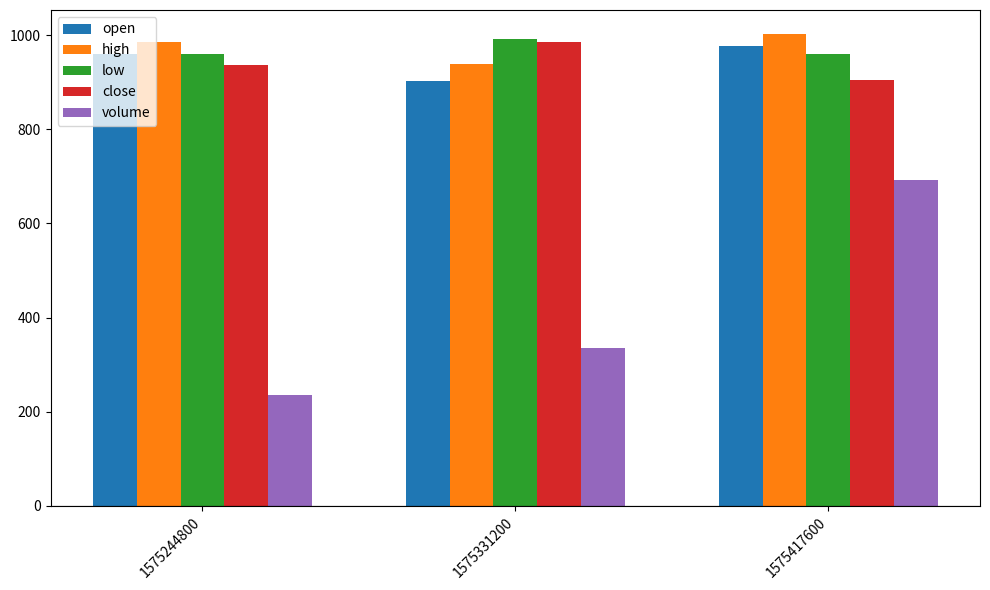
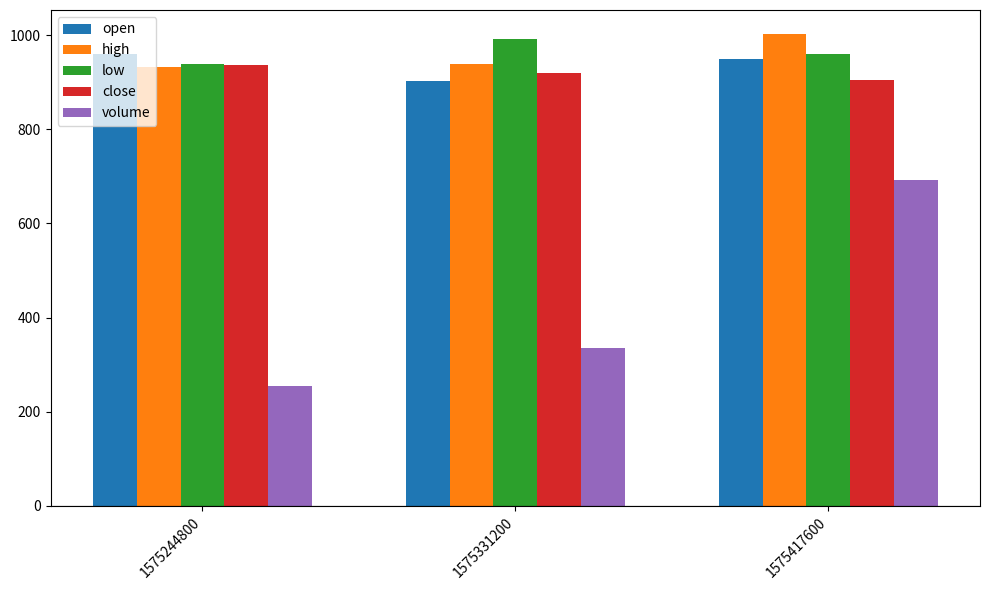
  {
    "open": {
      "1575331200": 900,
-     "1575417600": 980
+     "1575417600": 950
    },
    "high": {
-     "1575244800": 990,
+     "1575244800": 930,
      "1575331200": 940,
      "1575417600": 1000
    },
    "low": {
-     "1575244800": 960,
+     "1575244800": 940,
      "1575331200": 990,
      "1575417600": 960
    },
    "close": {
      "1575244800": 940,
-     "1575331200": 990,
+     "1575331200": 920,
      "1575417600": 900
    },
    "volume": {
-     "1575244800": 240,
+     "1575244800": 250,
      "1575331200": 340,
      "1575417600": 690
    }
  }
